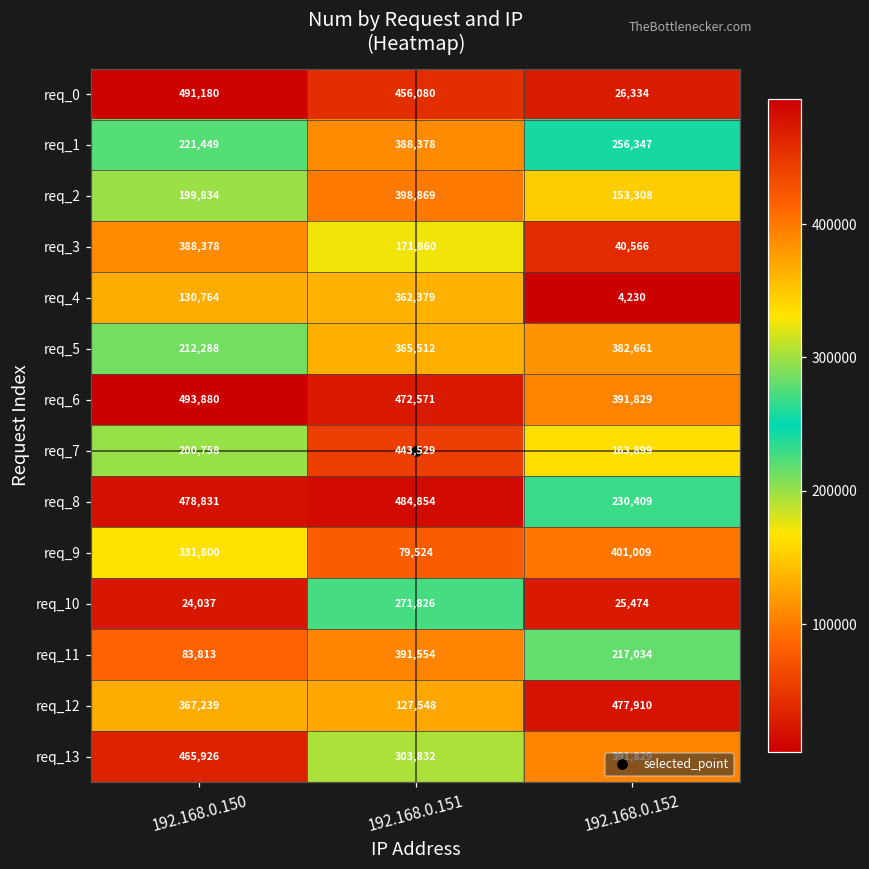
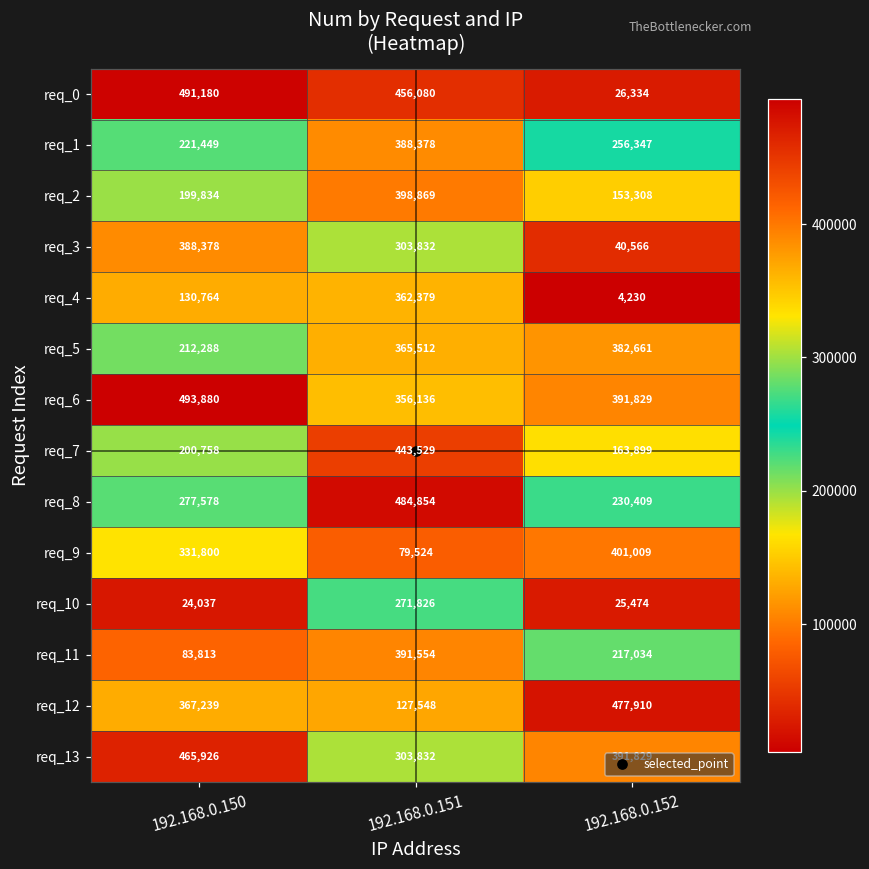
  {
    "req_0": {
      "192.168.0.150": "491,180",
      "192.168.0.151": "456,080",
      "192.168.0.152": "26,334"
    },
    "req_1": {
      "192.168.0.150": "221,449",
      "192.168.0.151": "388,378",
      "192.168.0.152": "256,347"
    },
    "req_2": {
      "192.168.0.150": "199,834",
      "192.168.0.151": "398,869",
      "192.168.0.152": "153,308"
    },
    "req_3": {
      "192.168.0.150": "388,378",
-     "192.168.0.151": "171,860",
+     "192.168.0.151": "303,832",
      "192.168.0.152": "40,566"
    },
    "req_4": {
      "192.168.0.150": "130,764",
      "192.168.0.151": "362,379",
      "192.168.0.152": "4,230"
    },
    "req_5": {
      "192.168.0.150": "212,288",
      "192.168.0.151": "365,512",
      "192.168.0.152": "382,661"
    },
    "req_6": {
      "192.168.0.150": "493,880",
-     "192.168.0.151": "472,571",
+     "192.168.0.151": "356,136",
      "192.168.0.152": "391,829"
    },
    "req_7": {
      "192.168.0.150": "200,758",
      "192.168.0.152": "163,899"
    },
    "req_8": {
-     "192.168.0.150": "478,831",
+     "192.168.0.150": "277,578",
      "192.168.0.151": "484,854",
      "192.168.0.152": "230,409"
    },
    "req_9": {
      "192.168.0.150": "331,800",
      "192.168.0.151": "79,524",
      "192.168.0.152": "401,009"
    },
    "req_10": {
      "192.168.0.150": "24,037",
      "192.168.0.151": "271,826",
      "192.168.0.152": "25,474"
    },
    "req_11": {
      "192.168.0.150": "83,813",
      "192.168.0.151": "391,554",
      "192.168.0.152": "217,034"
    },
    "req_12": {
      "192.168.0.150": "367,239",
      "192.168.0.151": "127,548",
      "192.168.0.152": "477,910"
    },
    "req_13": {
      "192.168.0.150": "465,926",
      "192.168.0.151": "303,832"
    }
  }
